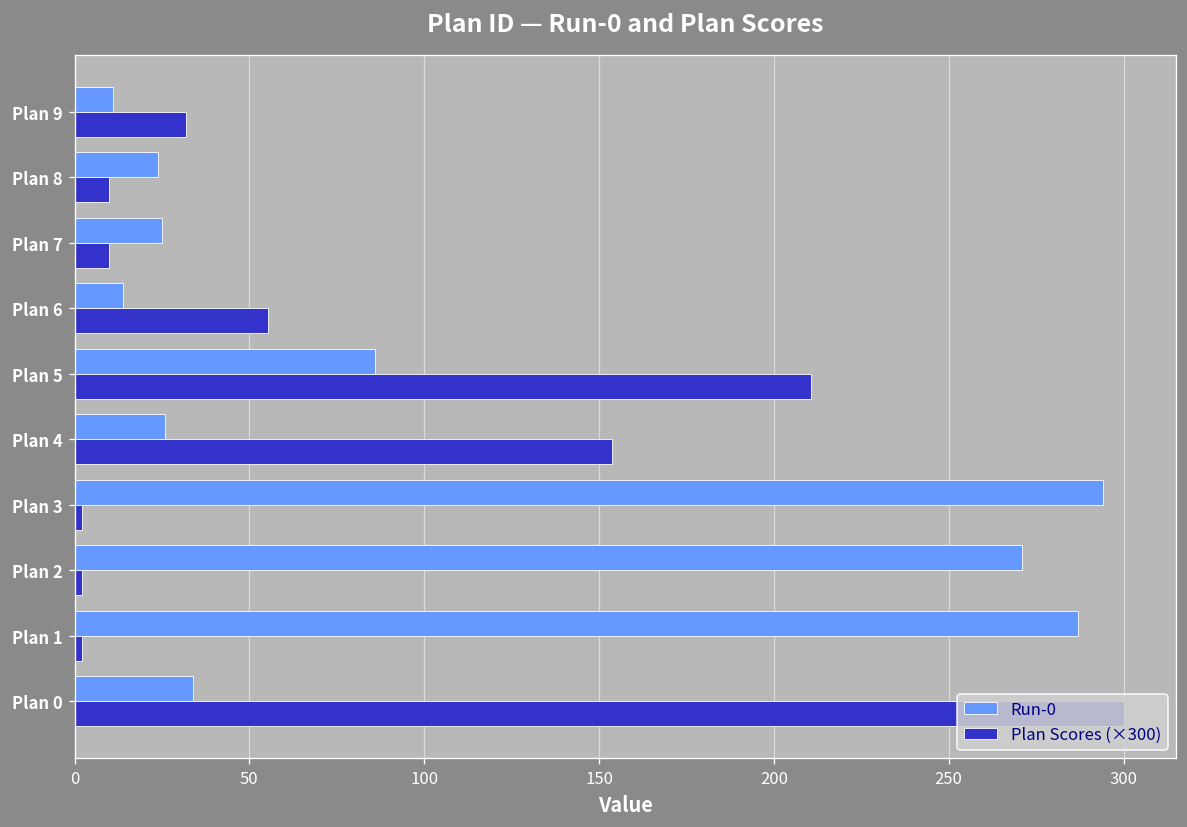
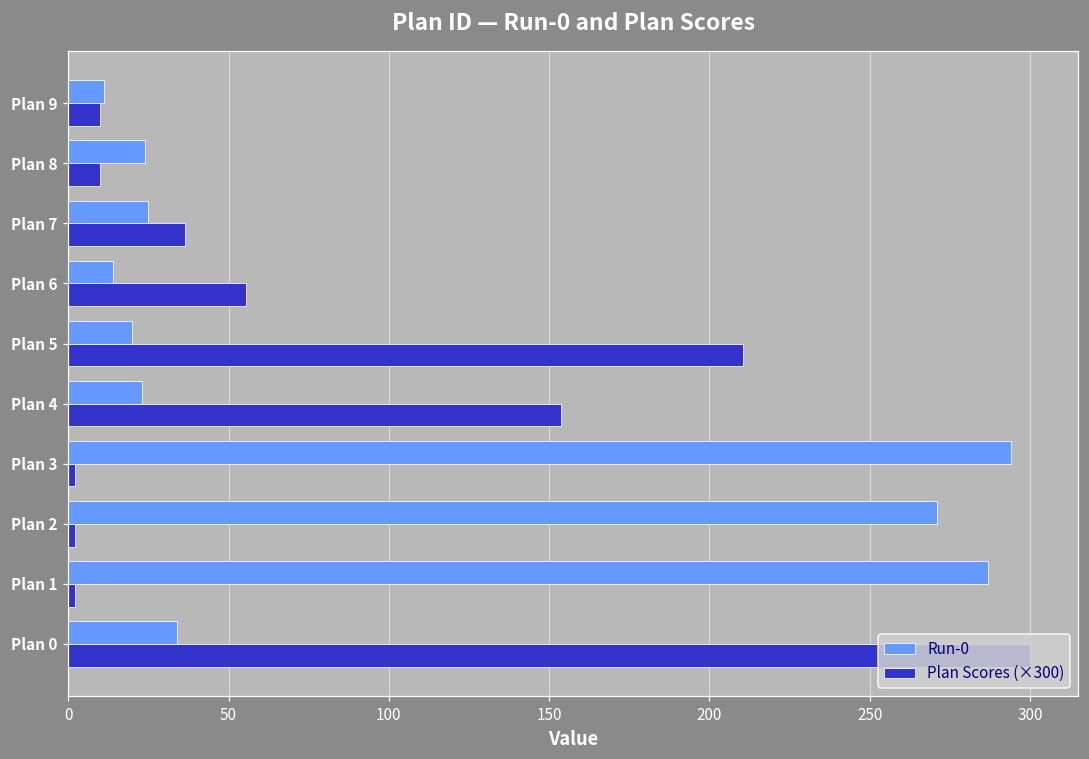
  {
    "Run-0": {
      "Plan 9": 11,
      "Plan 8": 24,
      "Plan 7": 25,
      "Plan 6": 14,
-     "Plan 5": 86,
-     "Plan 4": 26,
+     "Plan 5": 20,
+     "Plan 4": 23,
      "Plan 3": 294,
      "Plan 2": 271,
      "Plan 1": 287,
      "Plan 0": 34
    },
    "Plan Scores (×300)": {
-     "Plan 9": 32,
+     "Plan 9": 10,
      "Plan 8": 10,
-     "Plan 7": 10,
+     "Plan 7": 36,
      "Plan 6": 55,
      "Plan 5": 211,
      "Plan 4": 154,
      "Plan 3": 2,
      "Plan 2": 2,
      "Plan 1": 2
    }
  }
